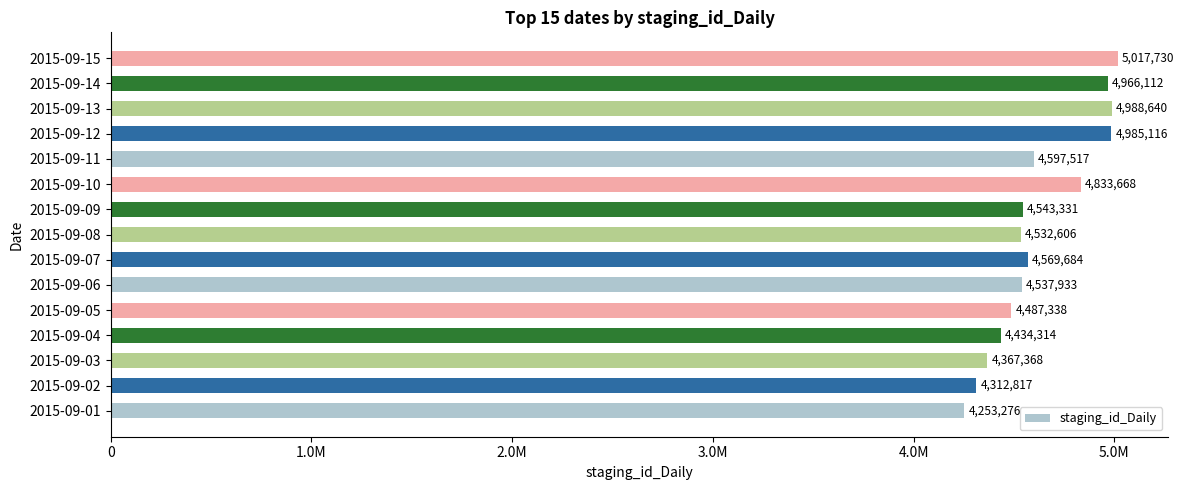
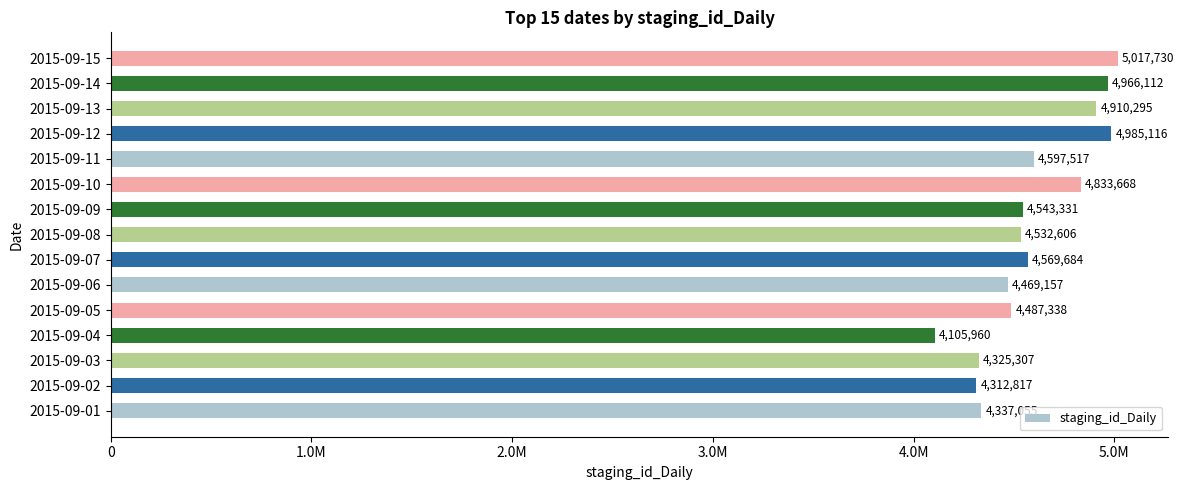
  {
    "2015-09-15": "5,017,730",
    "2015-09-14": "4,966,112",
-   "2015-09-13": "4,988,640",
+   "2015-09-13": "4,910,295",
    "2015-09-12": "4,985,116",
    "2015-09-11": "4,597,517",
    "2015-09-10": "4,833,668",
    "2015-09-09": "4,543,331",
    "2015-09-08": "4,532,606",
    "2015-09-07": "4,569,684",
-   "2015-09-06": "4,537,933",
+   "2015-09-06": "4,469,157",
    "2015-09-05": "4,487,338",
-   "2015-09-04": "4,434,314",
-   "2015-09-03": "4,367,368",
+   "2015-09-04": "4,105,960",
+   "2015-09-03": "4,325,307",
    "2015-09-02": "4,312,817",
-   "2015-09-01": "4250000"
+   "2015-09-01": "4340000"
  }
